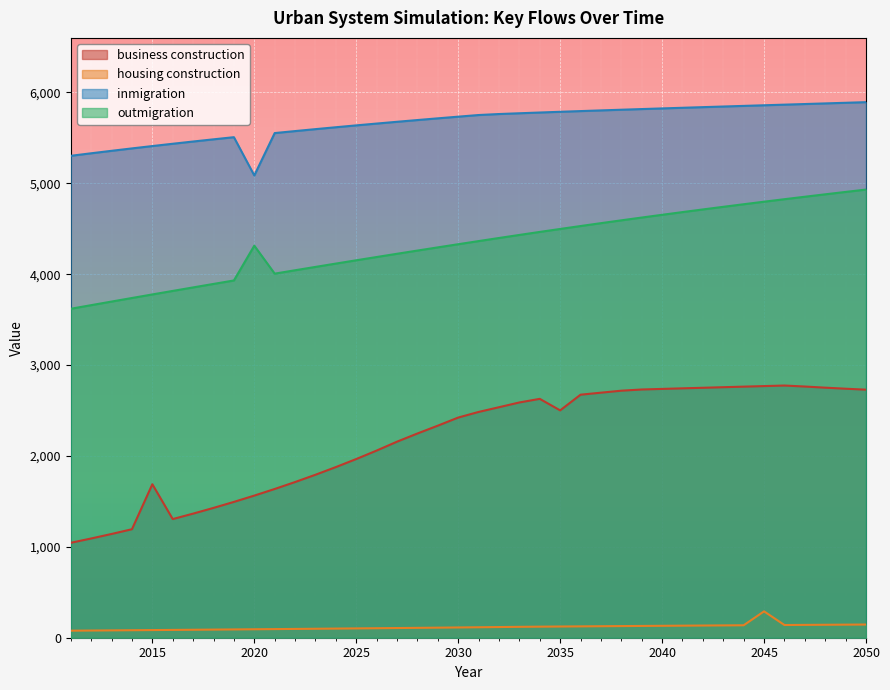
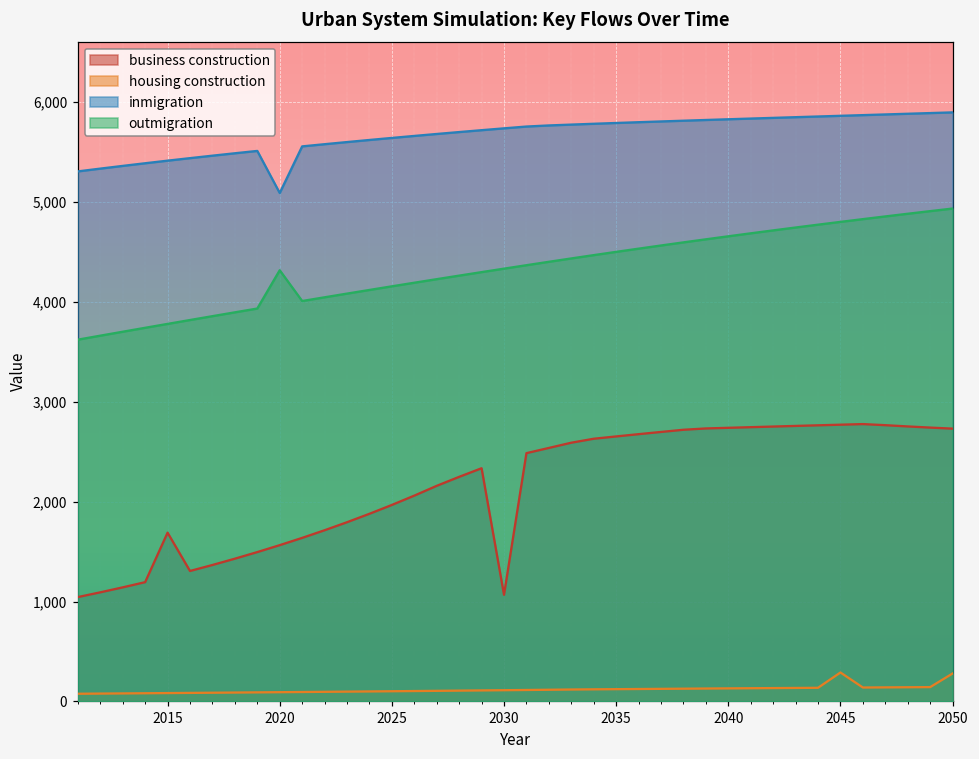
  {
    "business construction": {
      "2015": "1,700",
      "2020": "1,600",
      "2025": "2,000",
-     "2030": "2,400",
-     "2035": "2,500",
+     "2030": "1,100",
+     "2035": "2,700",
      "2040": "2,700",
      "2045": "2,800",
      "2050": "2,700"
    },
    "housing construction": {
      "2015": "100",
      "2020": "100",
      "2025": "100",
      "2030": "100",
      "2035": "100",
      "2040": "100",
      "2045": "300",
-     "2050": "100"
+     "2050": "300"
    },
    "inmigration": {
      "2015": "5,400",
      "2020": "5,100",
      "2025": "5,600",
      "2030": "5,700",
      "2035": "5,800",
      "2040": "5,800",
      "2045": "5,900",
      "2050": "5,900"
    },
    "outmigration": {
      "2015": "3,800",
      "2020": "4,300",
      "2025": "4,200",
      "2030": "4,300",
      "2035": "4,500",
      "2040": "4,700",
      "2045": "4,800",
      "2050": "4,900"
    }
  }
